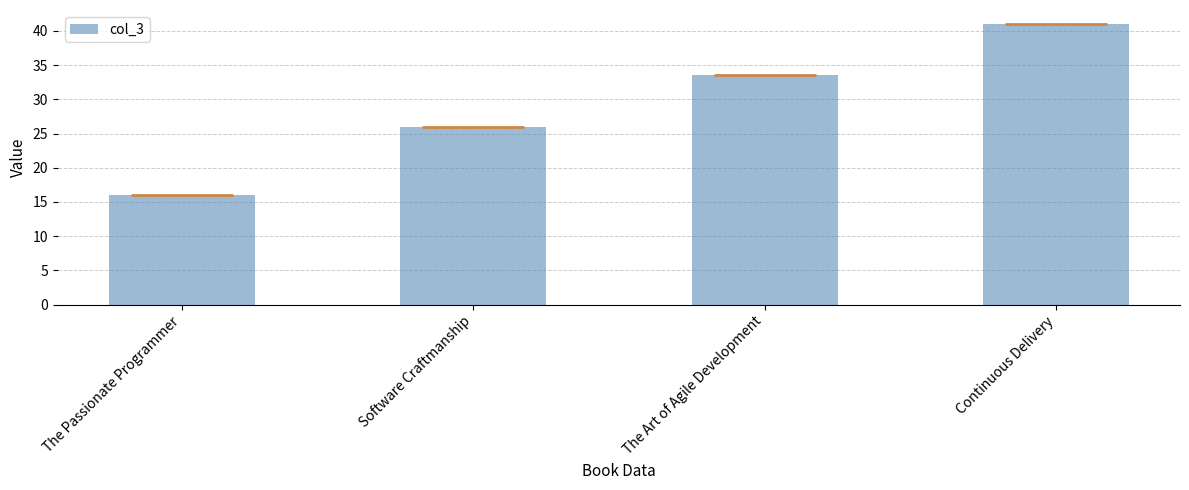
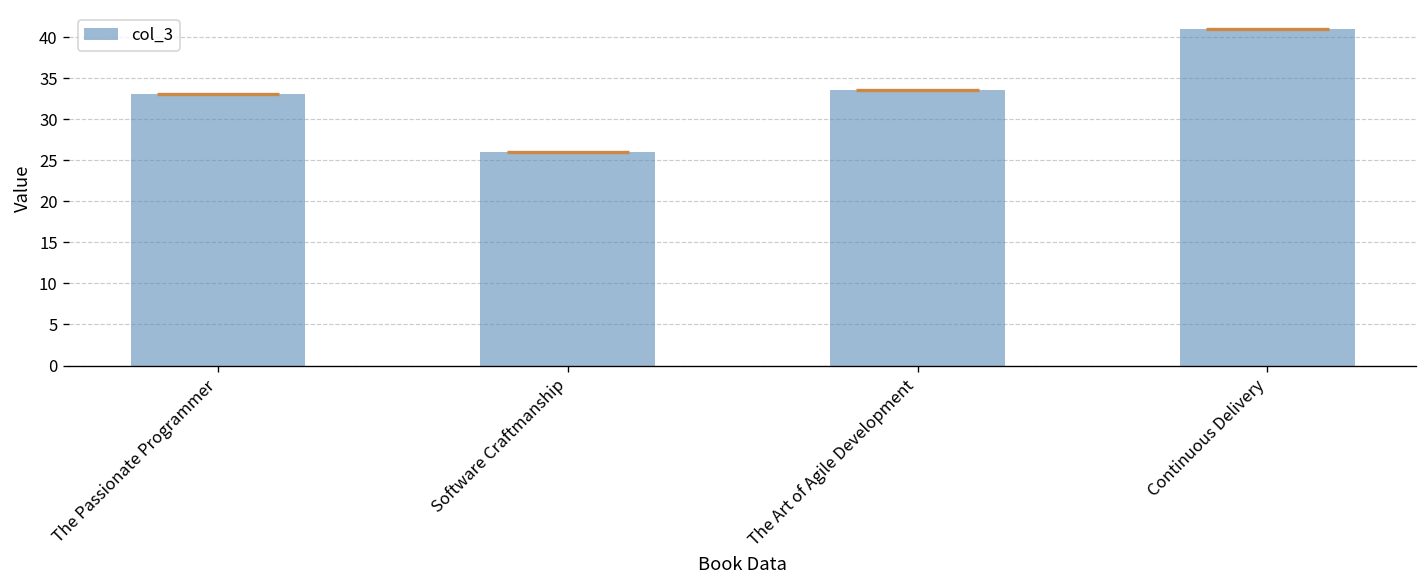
  {
-   "The Passionate Programmer": 16,
+   "The Passionate Programmer": 33,
    "Software Craftmanship": 26,
    "The Art of Agile Development": 34,
    "Continuous Delivery": 41
  }
